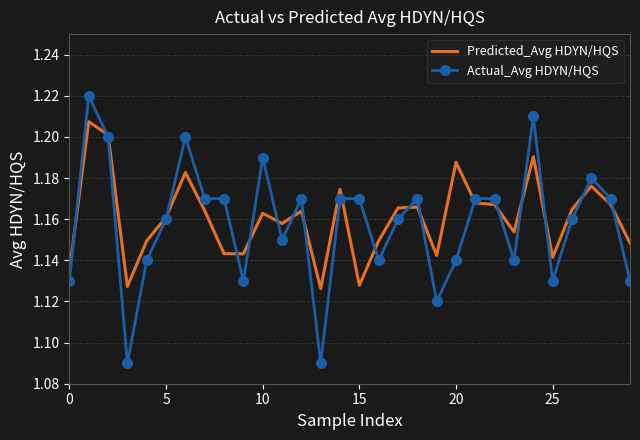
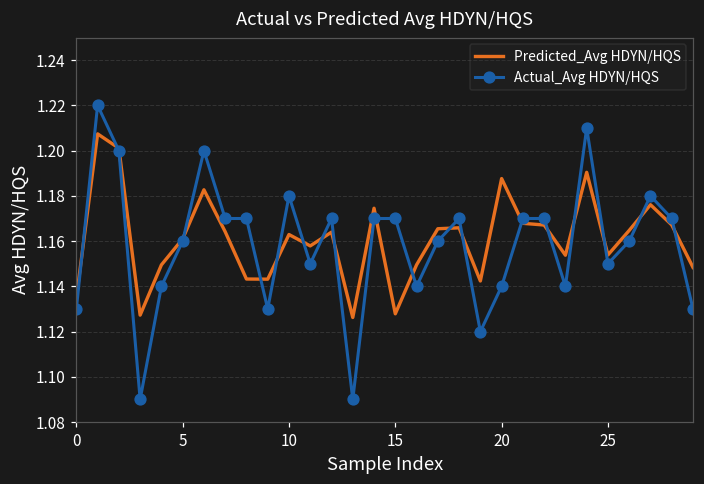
  {
    "Predicted_Avg HDYN/HQS": {
      "0": 1.135,
      "10": 1.163,
      "15": 1.128,
      "20": 1.188,
-     "25": 1.141
+     "25": 1.154
    },
    "Actual_Avg HDYN/HQS": {
      "0": 1.13,
-     "10": 1.19,
+     "10": 1.18,
      "15": 1.17,
      "20": 1.14,
-     "25": 1.13
+     "25": 1.15
    }
  }
